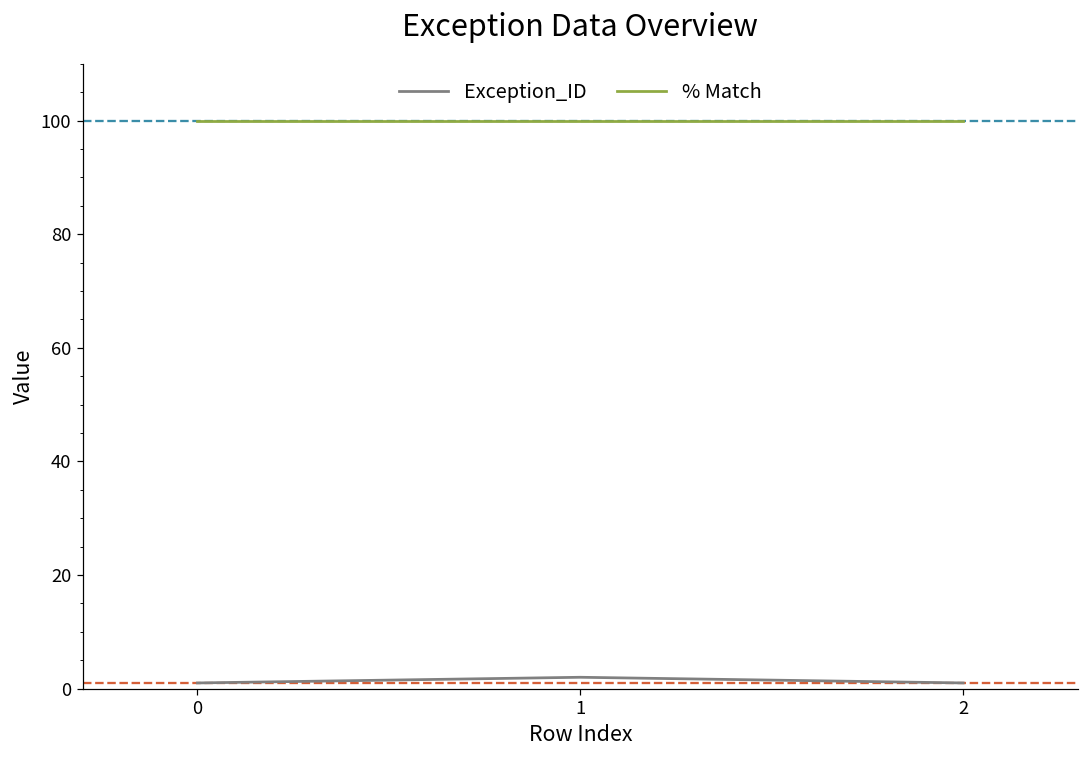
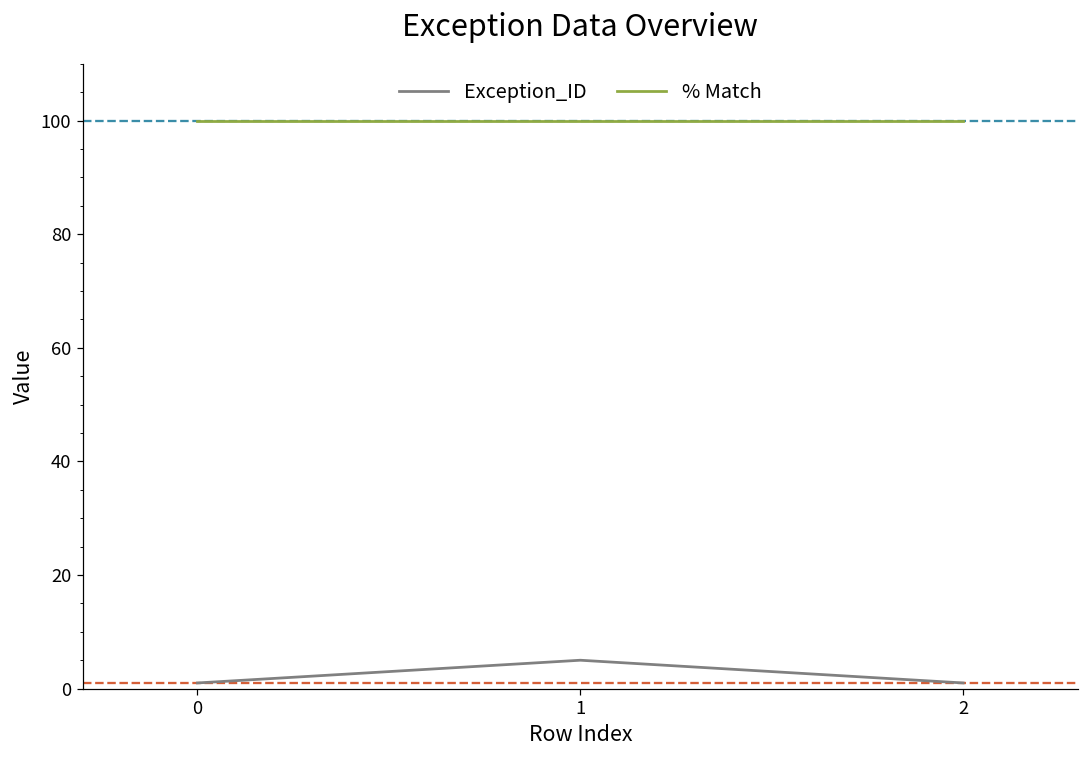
  {
    "Exception_ID": {
      "0": 1,
-     "1": 2,
+     "1": 5,
      "2": 1
    },
    "% Match": {
      "0": 100,
      "1": 100,
      "2": 100
    }
  }
